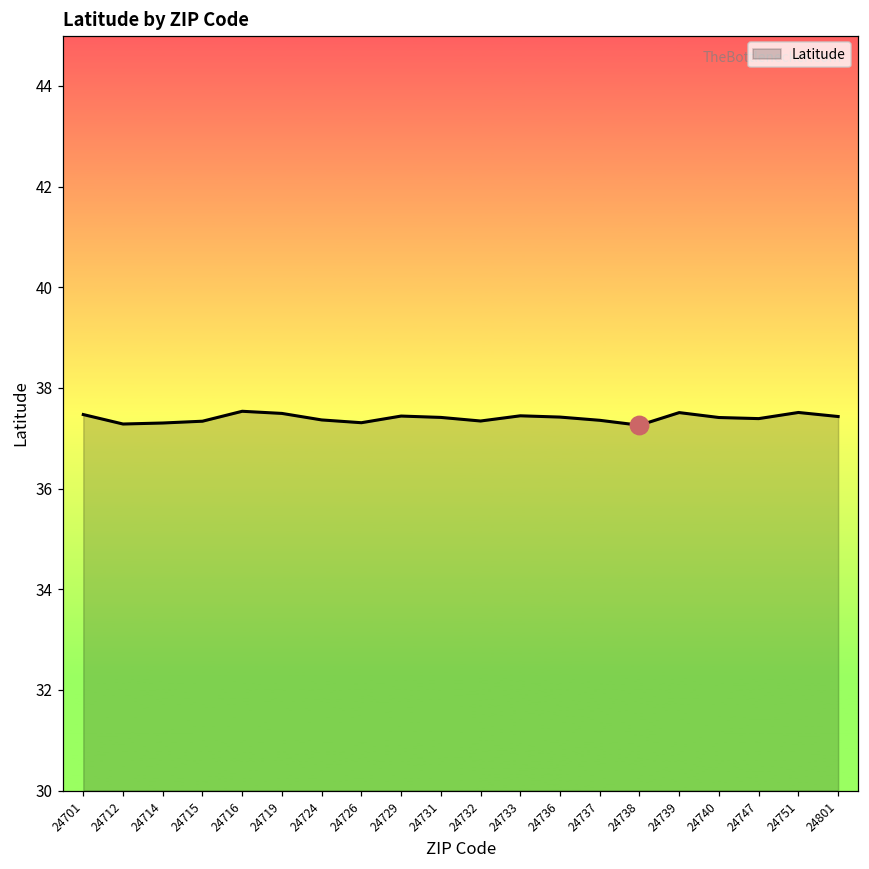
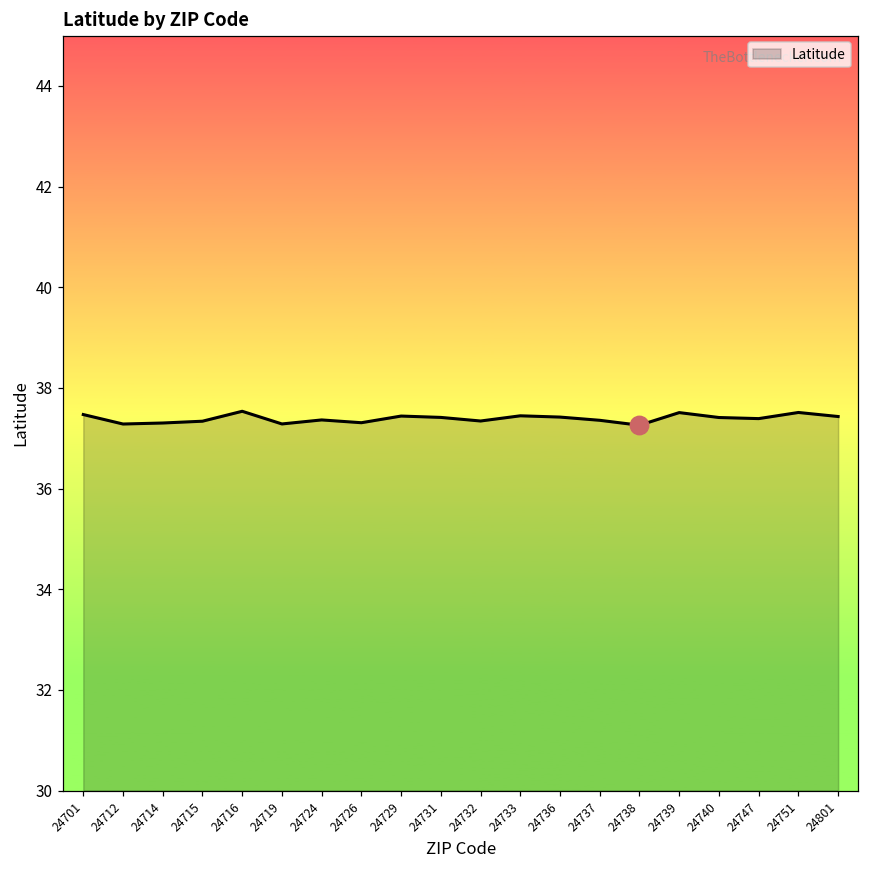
  {
    "Latitude": {
      "24701": 37.5,
      "24712": 37.3,
      "24714": 37.3,
      "24715": 37.3,
      "24716": 37.5,
-     "24719": 37.5,
+     "24719": 37.3,
      "24724": 37.4,
      "24726": 37.3,
      "24729": 37.4,
      "24731": 37.4,
      "24732": 37.3,
      "24733": 37.4,
      "24736": 37.4,
      "24737": 37.4,
      "24739": 37.5,
      "24740": 37.4,
      "24747": 37.4,
      "24751": 37.5,
      "24801": 37.4
    }
  }
